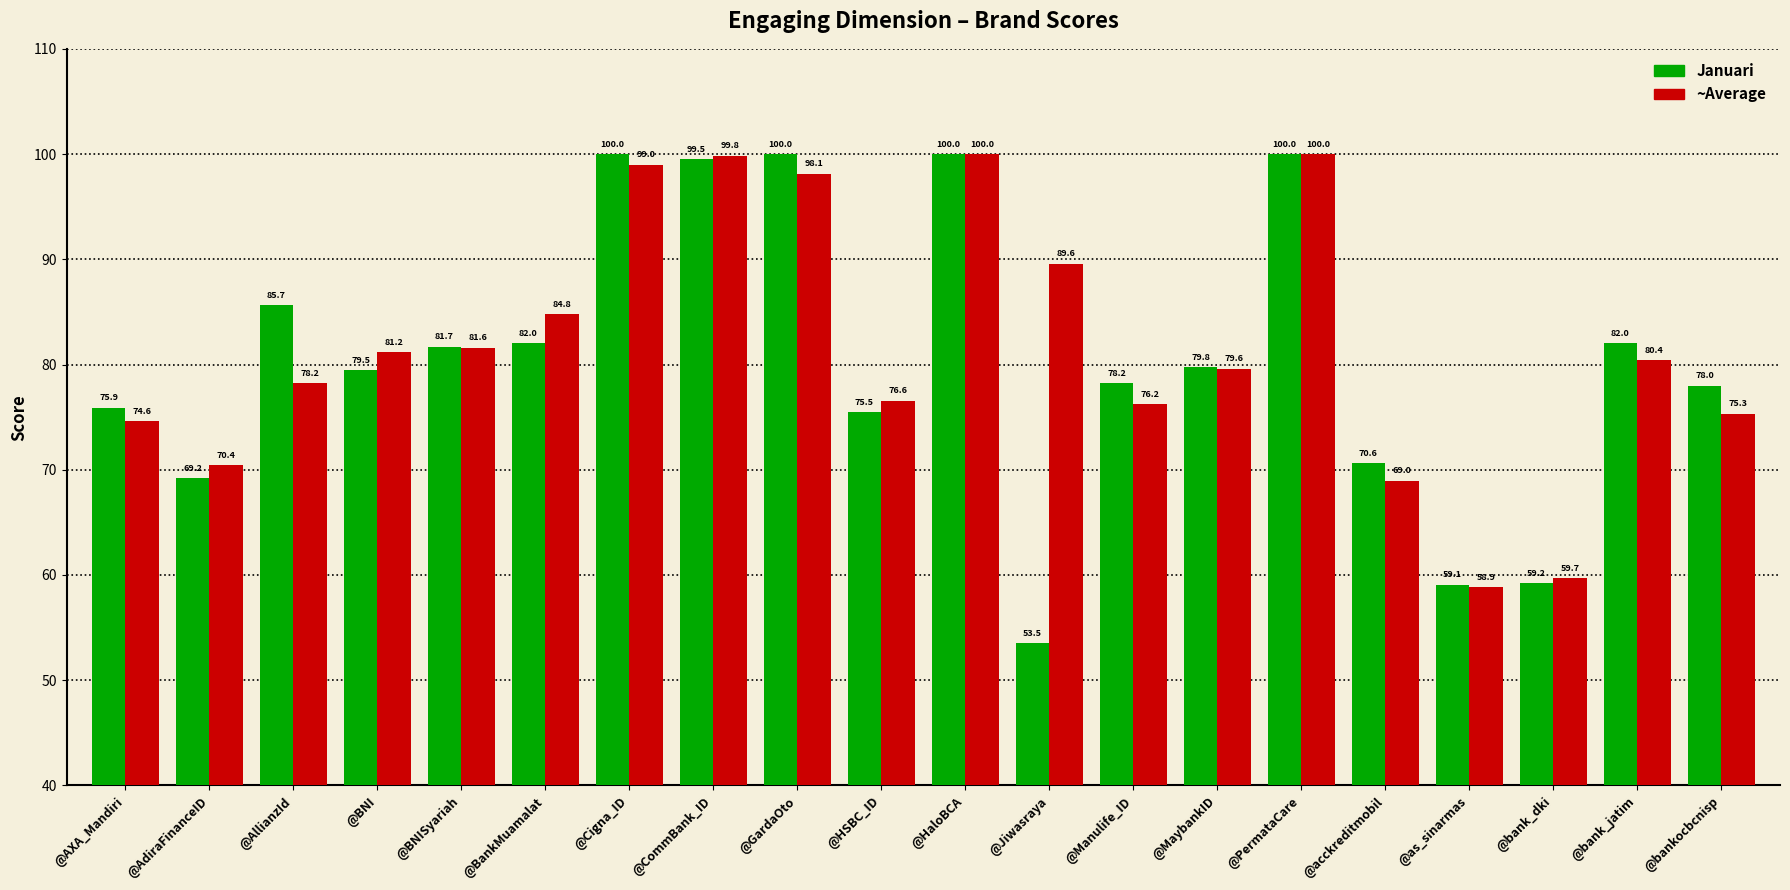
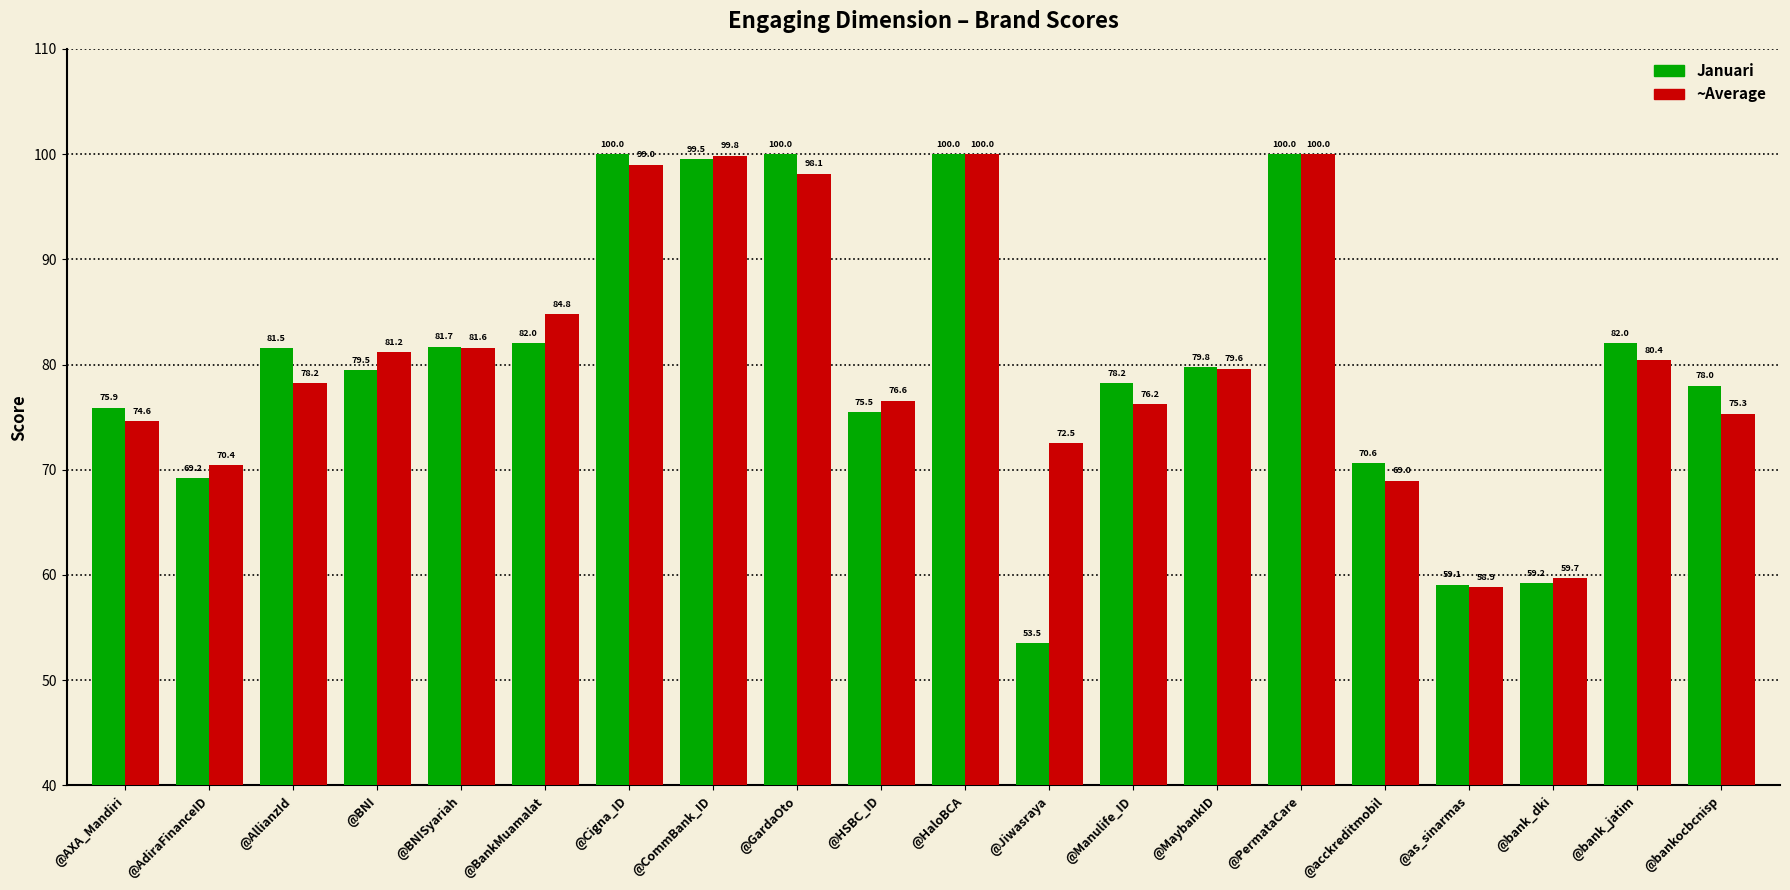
  {
    "Januari": {
      "@AXA_Mandiri": 75.9,
      "@AdiraFinanceID": 69.2,
-     "@AllianzId": 85.7,
+     "@AllianzId": 81.5,
      "@BNI": 79.5,
      "@BNISyariah": 81.7,
      "@BankMuamalat": 82.0,
      "@Cigna_ID": 100.0,
      "@CommBank_ID": 99.5,
      "@GardaOto": 100.0,
      "@HSBC_ID": 75.5,
      "@HaloBCA": 100.0,
      "@Jiwasraya": 53.5,
      "@Manulife_ID": 78.2,
      "@MaybankID": 79.8,
      "@PermataCare": 100.0,
      "@acckreditmobil": 70.6,
      "@as_sinarmas": 59.1,
      "@bank_dki": 59.2,
      "@bank_jatim": 82.0,
      "@bankocbcnisp": 78.0
    },
    "~Average": {
      "@AXA_Mandiri": 74.6,
      "@AdiraFinanceID": 70.4,
      "@AllianzId": 78.2,
      "@BNI": 81.2,
      "@BNISyariah": 81.6,
      "@BankMuamalat": 84.8,
      "@Cigna_ID": 99.0,
      "@CommBank_ID": 99.8,
      "@GardaOto": 98.1,
      "@HSBC_ID": 76.6,
      "@HaloBCA": 100.0,
-     "@Jiwasraya": 89.6,
+     "@Jiwasraya": 72.5,
      "@Manulife_ID": 76.2,
      "@MaybankID": 79.6,
      "@PermataCare": 100.0,
      "@acckreditmobil": 69.0,
      "@as_sinarmas": 58.9,
      "@bank_dki": 59.7,
      "@bank_jatim": 80.4,
      "@bankocbcnisp": 75.3
    }
  }
